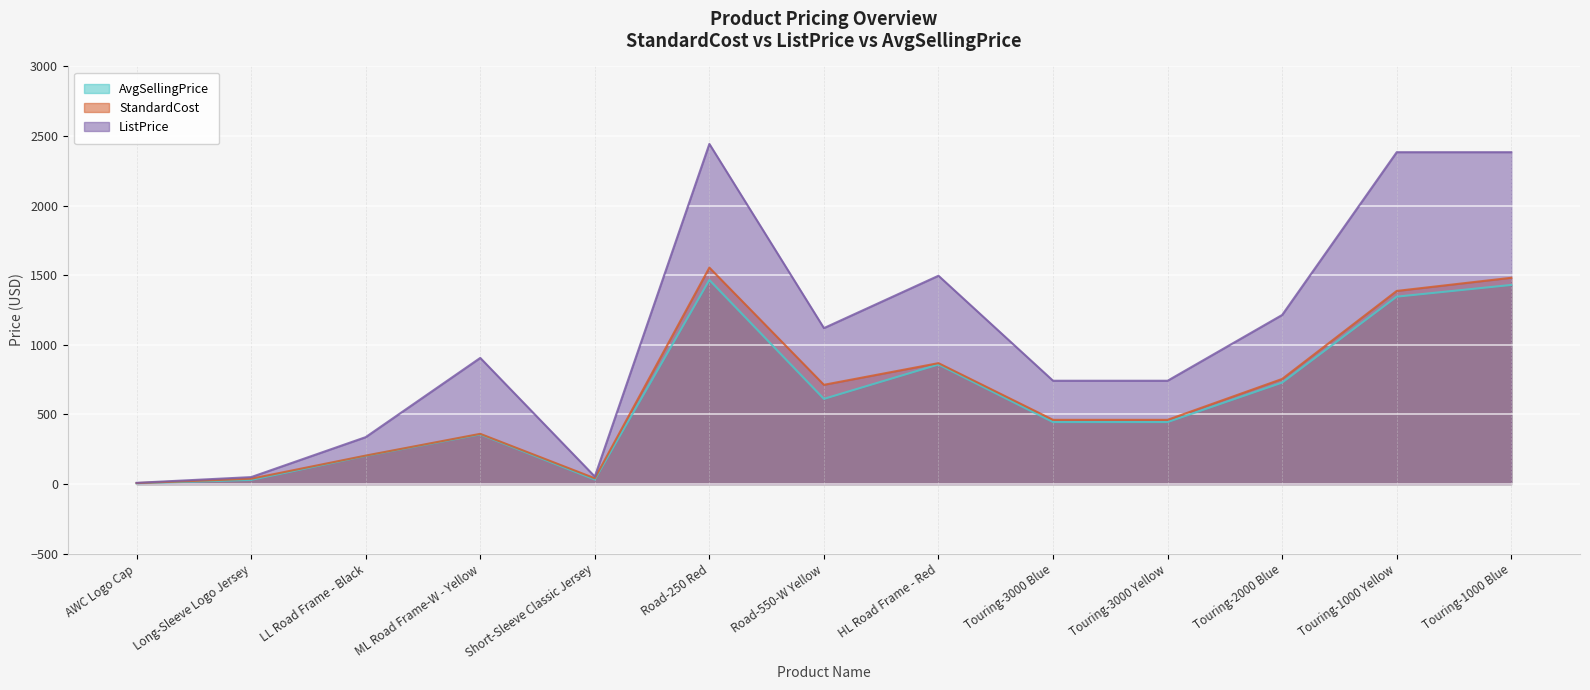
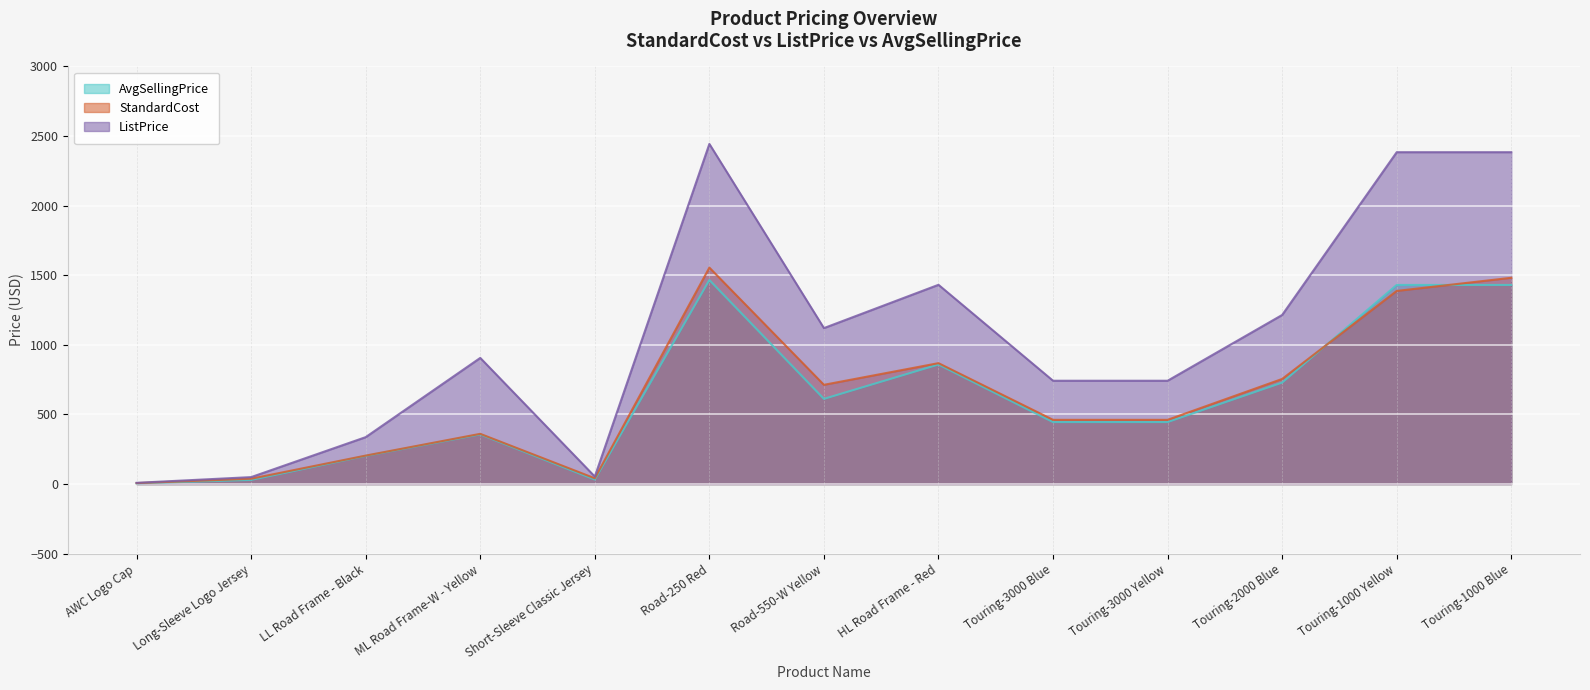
  {
    "AvgSellingPrice": {
      "Road-250 Red": 1470,
      "Road-550-W Yellow": 610,
      "Touring-2000 Blue": 730,
-     "Touring-1000 Yellow": 1350,
+     "Touring-1000 Yellow": 1430,
      "Touring-1000 Blue": 1430
    },
    "StandardCost": {
      "Road-250 Red": 1550,
      "Road-550-W Yellow": 710,
      "Touring-2000 Blue": 760,
      "Touring-1000 Yellow": 1390,
      "Touring-1000 Blue": 1480
    },
    "ListPrice": {
      "LL Road Frame - Black": 340,
      "ML Road Frame-W - Yellow": 910,
      "Road-250 Red": 2440,
      "Road-550-W Yellow": 1120,
-     "HL Road Frame - Red": 1500,
+     "HL Road Frame - Red": 1430,
      "Touring-3000 Blue": 740,
      "Touring-3000 Yellow": 740,
      "Touring-2000 Blue": 1210,
      "Touring-1000 Yellow": 2380,
      "Touring-1000 Blue": 2380
    }
  }
